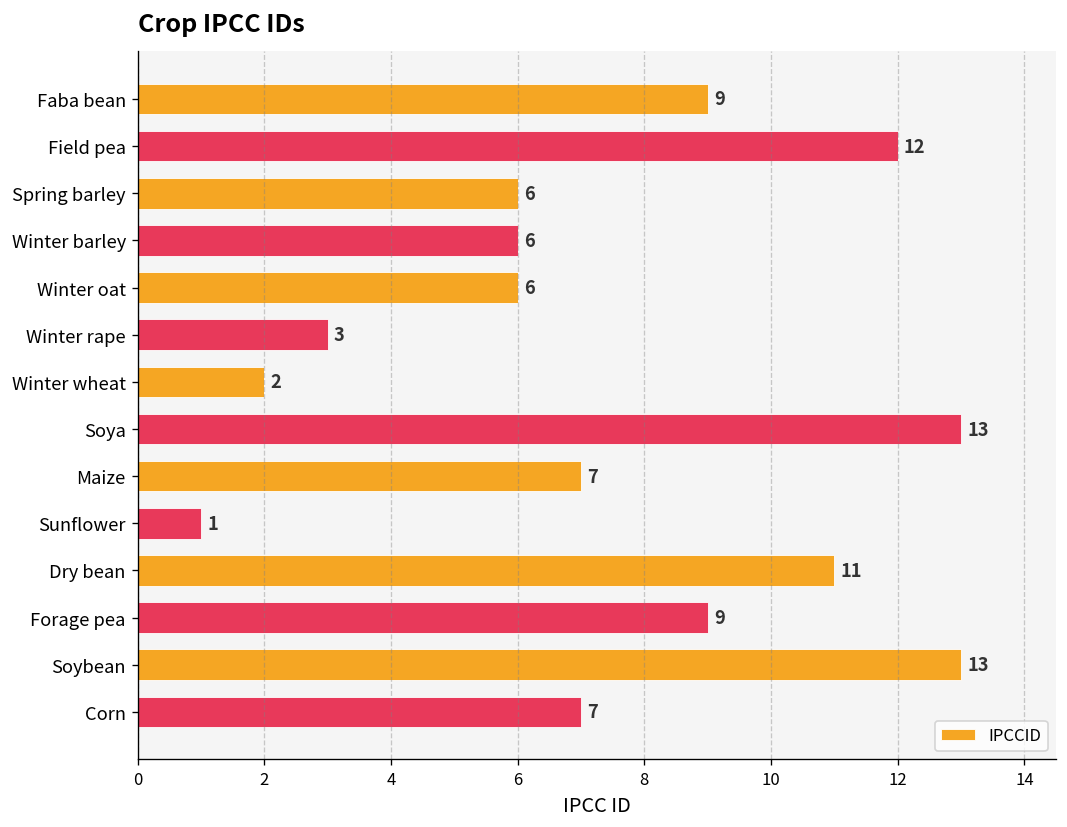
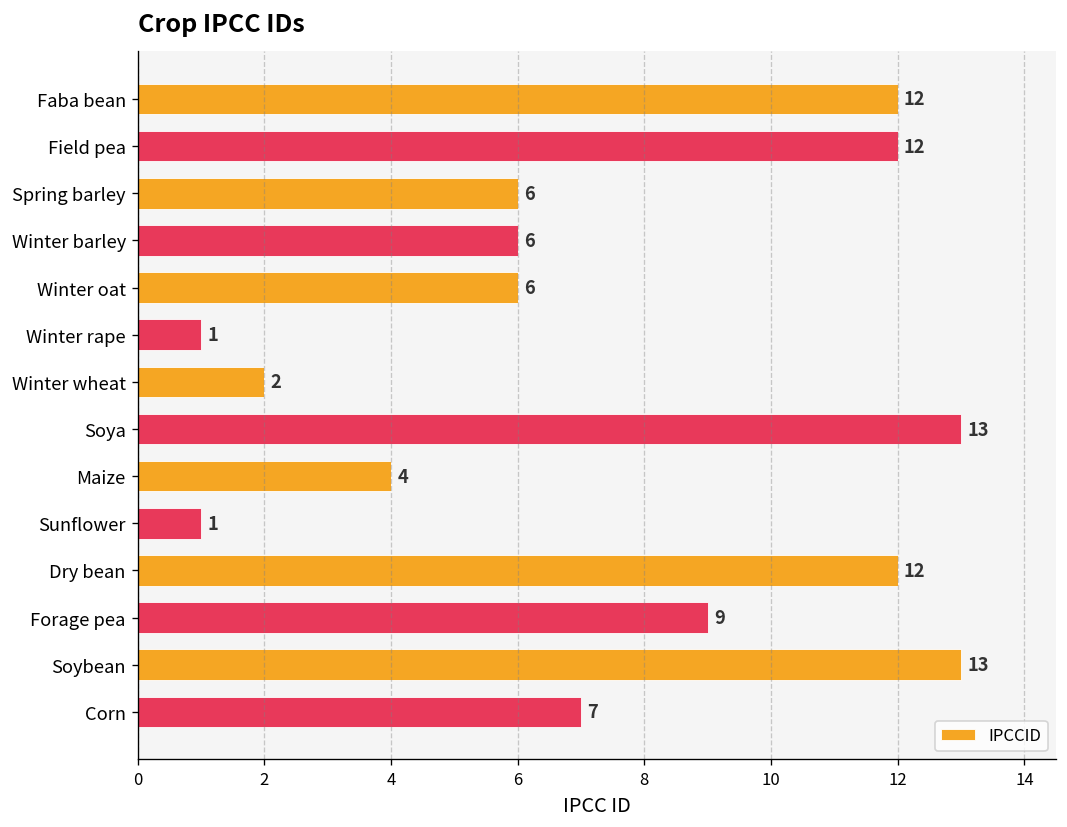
  {
-   "Faba bean": 9,
+   "Faba bean": 12,
    "Field pea": 12,
    "Spring barley": 6,
    "Winter barley": 6,
    "Winter oat": 6,
-   "Winter rape": 3,
+   "Winter rape": 1,
    "Winter wheat": 2,
    "Soya": 13,
-   "Maize": 7,
+   "Maize": 4,
    "Sunflower": 1,
-   "Dry bean": 11,
+   "Dry bean": 12,
    "Forage pea": 9,
    "Soybean": 13,
    "Corn": 7
  }
